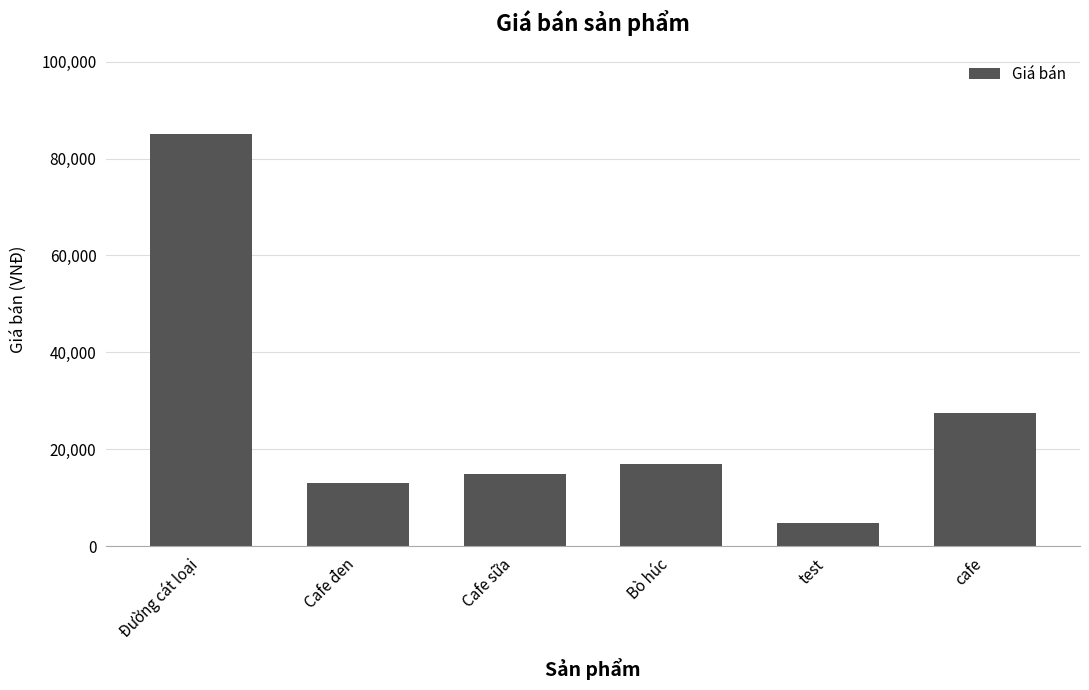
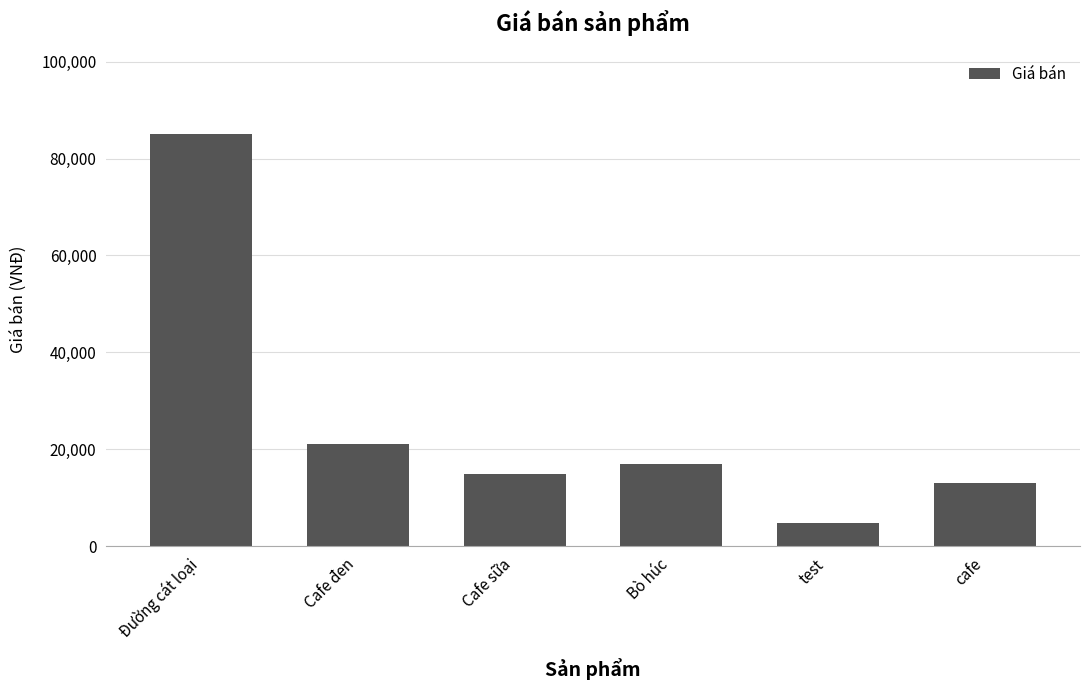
  {
    "Đường cát loại": "85,000",
-   "Cafe đen": "13,000",
+   "Cafe đen": "21,000",
    "Cafe sữa": "15,000",
    "Bò húc": "17,000",
    "test": "5,000",
-   "cafe": "28,000"
+   "cafe": "13,000"
  }
